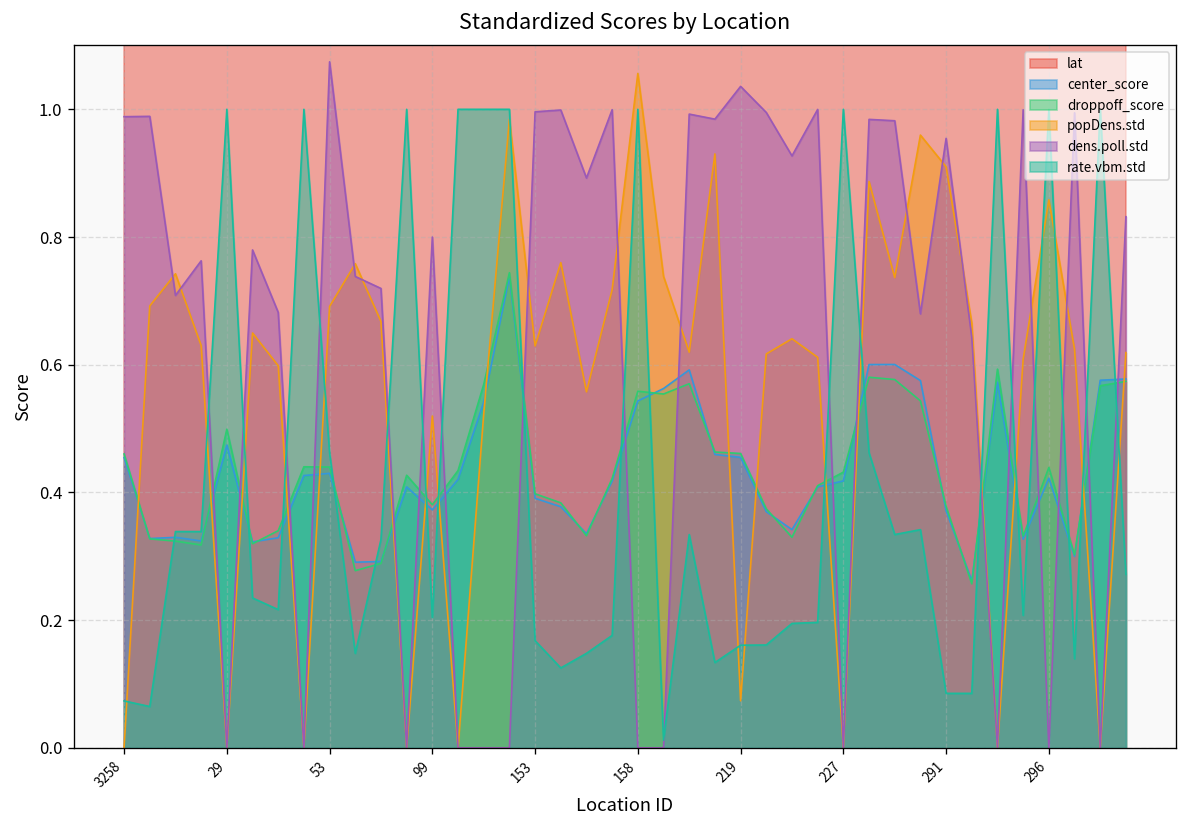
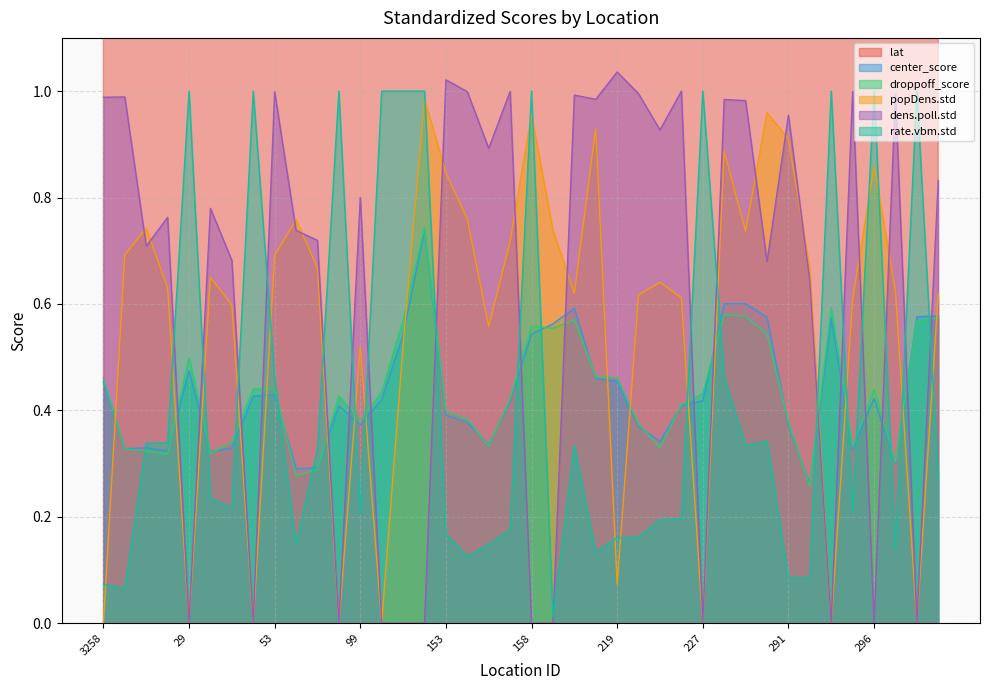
  {
    "popDens.std": {
      "3258": 0.00,
      "53": 0.69,
      "99": 0.52,
-     "153": 0.63,
-     "158": 1.06,
+     "153": 0.85,
+     "158": 0.96,
      "219": 0.07,
      "291": 0.91,
      "296": 0.86
    },
    "dens.poll.std": {
      "3258": 0.99,
-     "53": 1.07,
+     "53": 1.00,
      "99": 0.80,
-     "153": 1.00,
+     "153": 1.02,
      "158": 0.00,
      "219": 1.04,
      "291": 0.95,
      "296": 0.00
    }
  }
